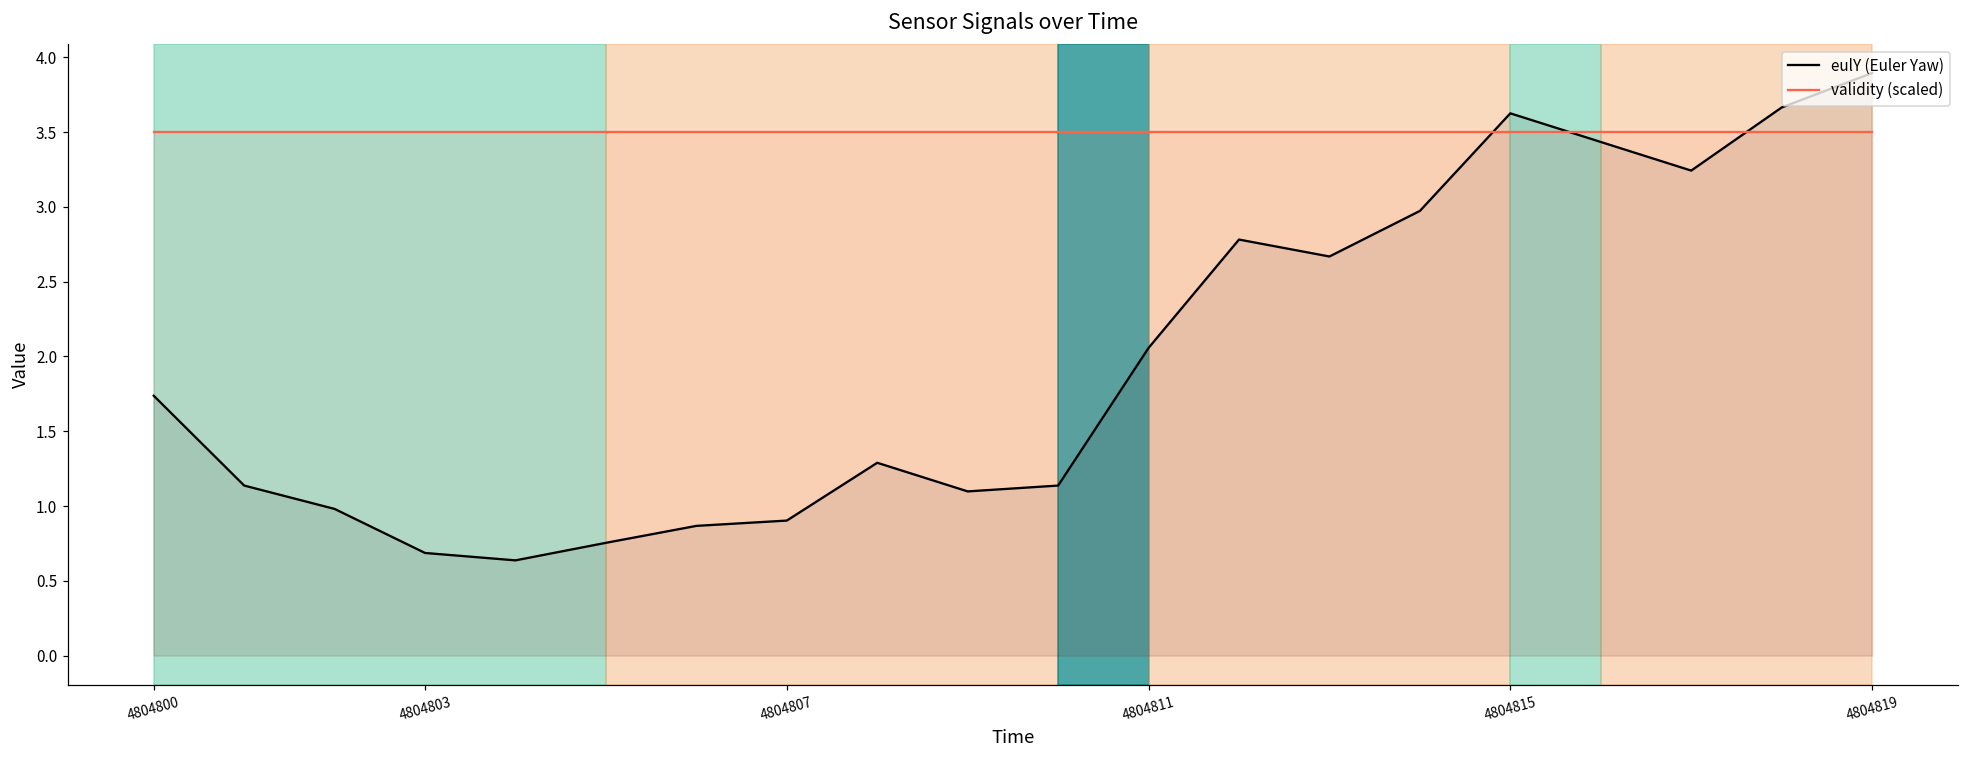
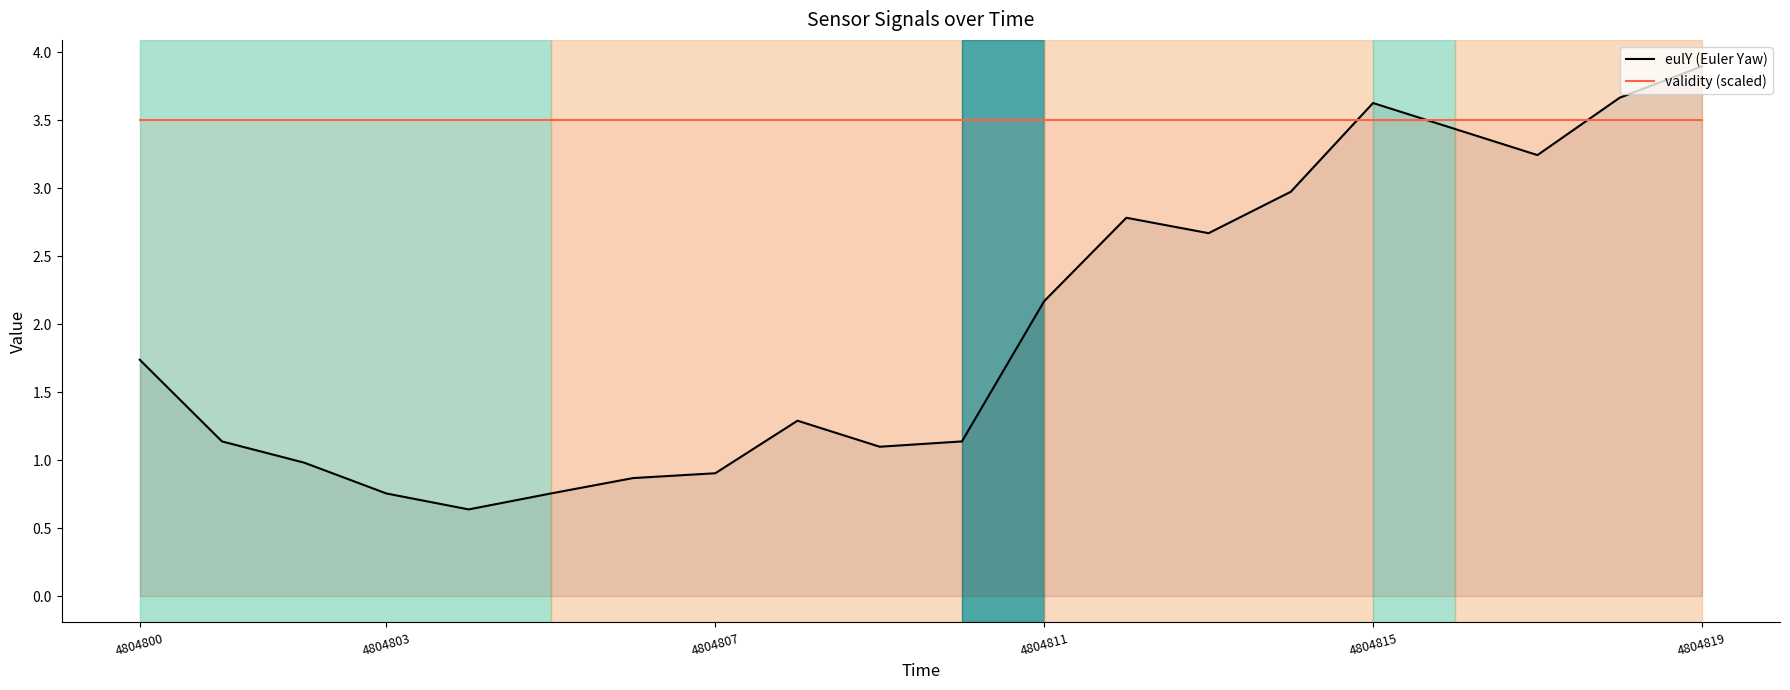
  {
    "eulY (Euler Yaw)": {
      "4804800": 1.74,
-     "4804803": 0.69,
+     "4804803": 0.75,
      "4804807": 0.90,
-     "4804811": 2.06,
+     "4804811": 2.17,
      "4804815": 3.63
    },
    "validity (scaled)": {
      "4804800": 3.50,
      "4804803": 3.50,
      "4804807": 3.50,
      "4804811": 3.50,
      "4804815": 3.50,
      "4804819": 3.50
    }
  }
